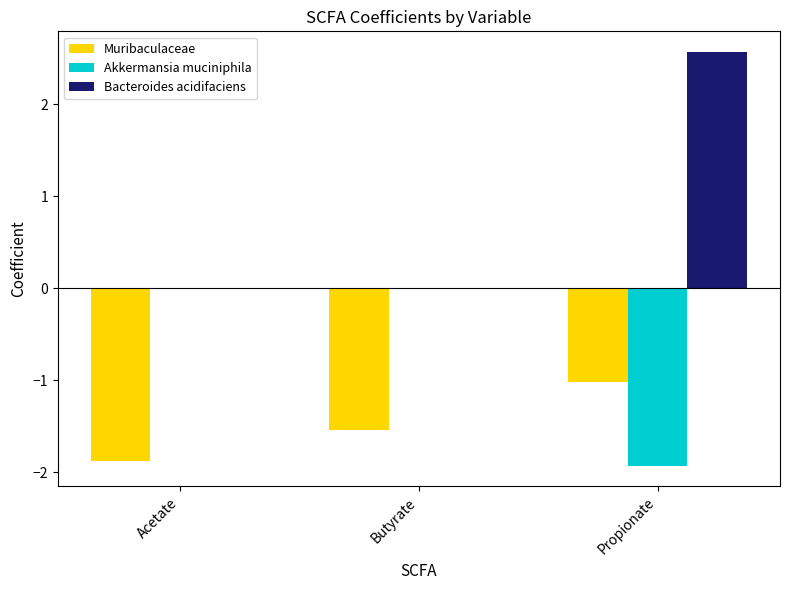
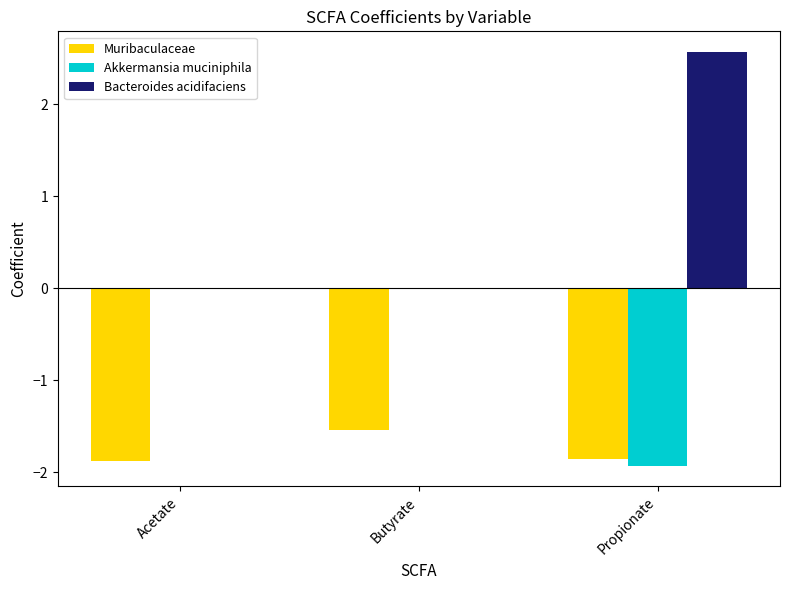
  {
    "Muribaculaceae": {
      "Acetate": -1.9,
      "Butyrate": -1.5,
-     "Propionate": -1.0
+     "Propionate": -1.9
    },
    "Akkermansia muciniphila": {
      "Acetate": 0.0,
      "Butyrate": 0.0,
      "Propionate": -1.9
    },
    "Bacteroides acidifaciens": {
      "Acetate": 0.0,
      "Butyrate": 0.0,
      "Propionate": 2.6
    }
  }
